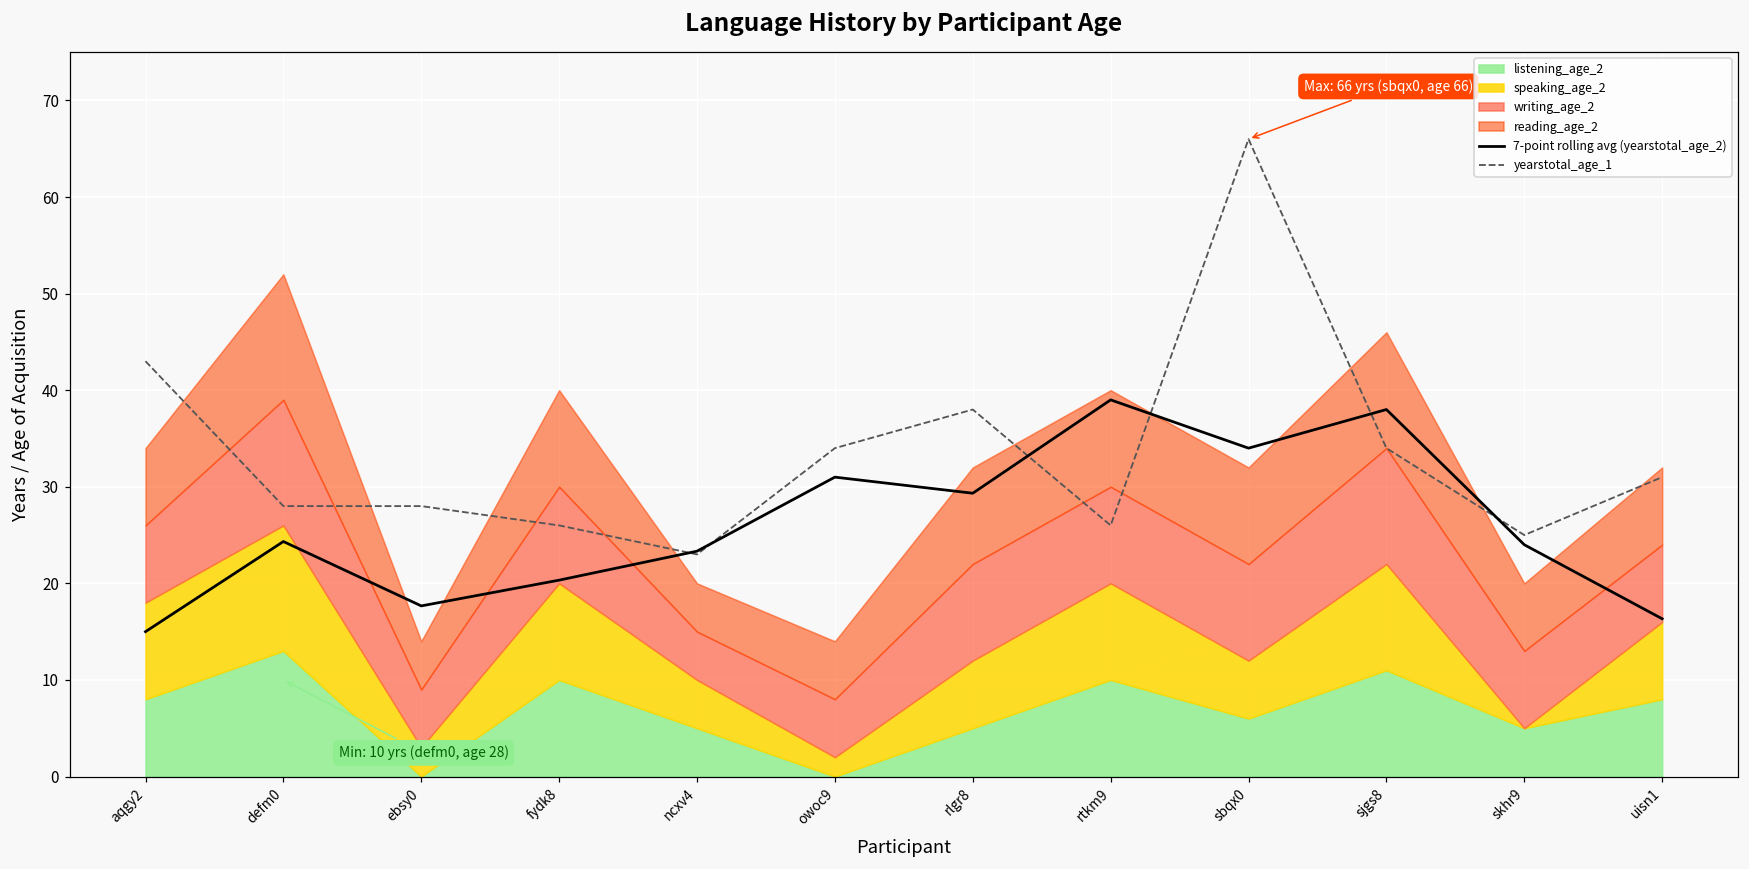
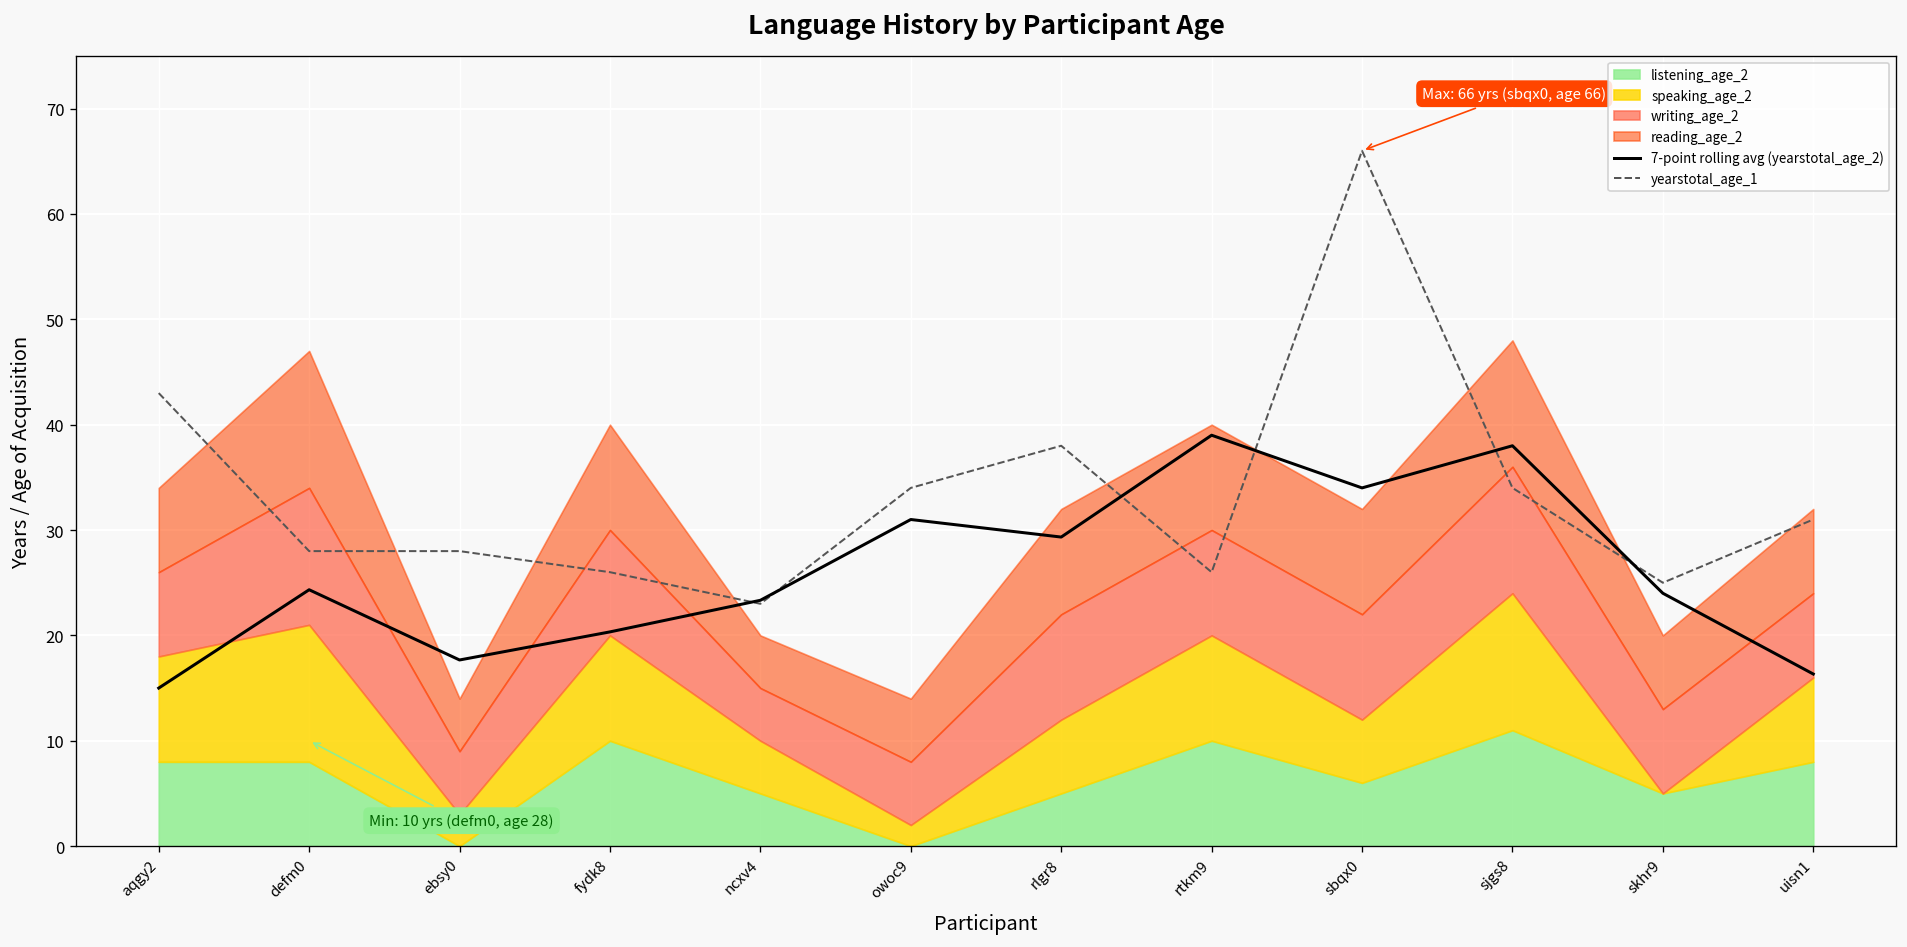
  {
    "7-point rolling avg (yearstotal_age_2)": {
      "aqgy2": 15,
      "defm0": 24,
      "ebsy0": 18,
      "fydk8": 20,
      "ncxv4": 23,
      "owoc9": 31,
      "rlgr8": 29,
      "rtkm9": 39,
      "sbqx0": 34,
      "sjgs8": 38,
      "skhr9": 24,
      "uisn1": 16
    },
    "listening_age_2": {
      "aqgy2": 8,
-     "defm0": 13,
+     "defm0": 8,
      "ebsy0": 0,
      "fydk8": 10,
      "ncxv4": 5,
      "owoc9": 0,
      "rlgr8": 5,
      "rtkm9": 10,
      "sbqx0": 6,
      "sjgs8": 11,
      "uisn1": 8
    },
    "yearstotal_age_1": {
      "aqgy2": 43,
      "defm0": 28,
      "ebsy0": 28,
      "fydk8": 26,
      "ncxv4": 23,
      "owoc9": 34,
      "rlgr8": 38,
      "rtkm9": 26,
      "sbqx0": 66,
      "skhr9": 25,
      "uisn1": 31
    },
    "speaking_age_2": {
      "aqgy2": 10,
      "defm0": 13,
      "fydk8": 10,
      "ncxv4": 5,
      "owoc9": 2,
      "rlgr8": 7,
      "rtkm9": 10,
      "sbqx0": 6,
-     "sjgs8": 11,
+     "sjgs8": 13,
      "uisn1": 8
    }
  }
